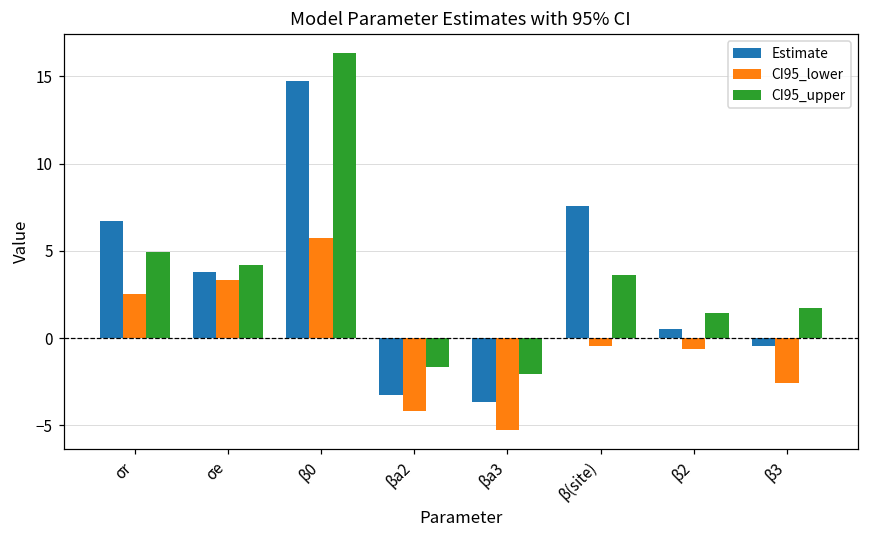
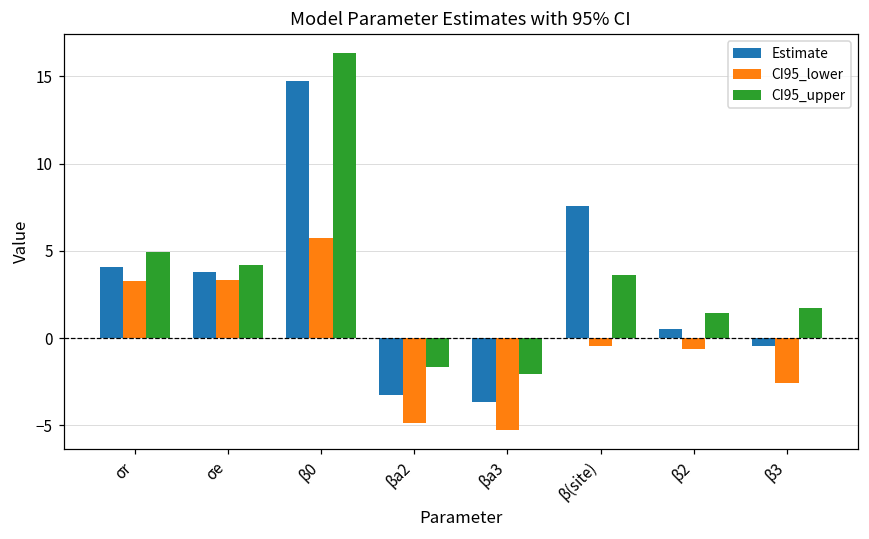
  {
    "Estimate": {
-     "σr": 6.7,
+     "σr": 4.1,
      "σe": 3.8,
      "β0": 14.7,
      "βa2": -3.2,
      "βa3": -3.6,
      "β(site)": 7.5,
      "β2": 0.5,
      "β3": -0.4
    },
    "CI95_lower": {
-     "σr": 2.6,
+     "σr": 3.3,
      "σe": 3.3,
      "β0": 5.7,
-     "βa2": -4.2,
+     "βa2": -4.9,
      "βa3": -5.3,
      "β(site)": -0.5,
      "β2": -0.6,
      "β3": -2.6
    },
    "CI95_upper": {
      "σr": 4.9,
      "σe": 4.2,
      "β0": 16.3,
      "βa2": -1.6,
      "βa3": -2.0,
      "β(site)": 3.6,
      "β2": 1.5,
      "β3": 1.7
    }
  }
